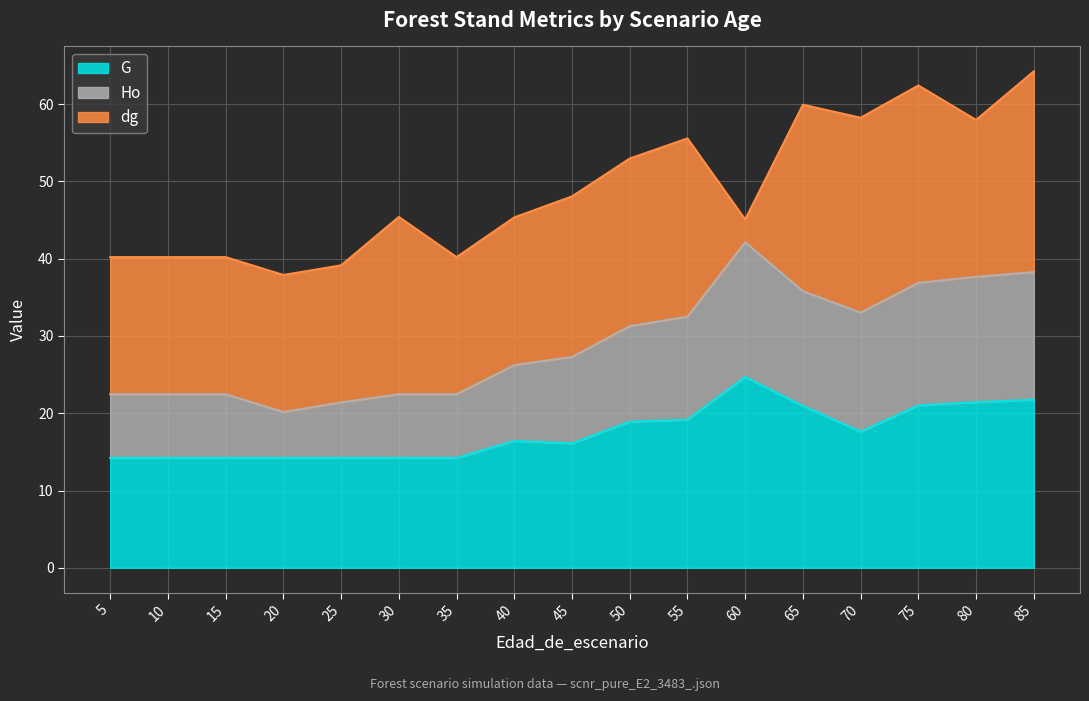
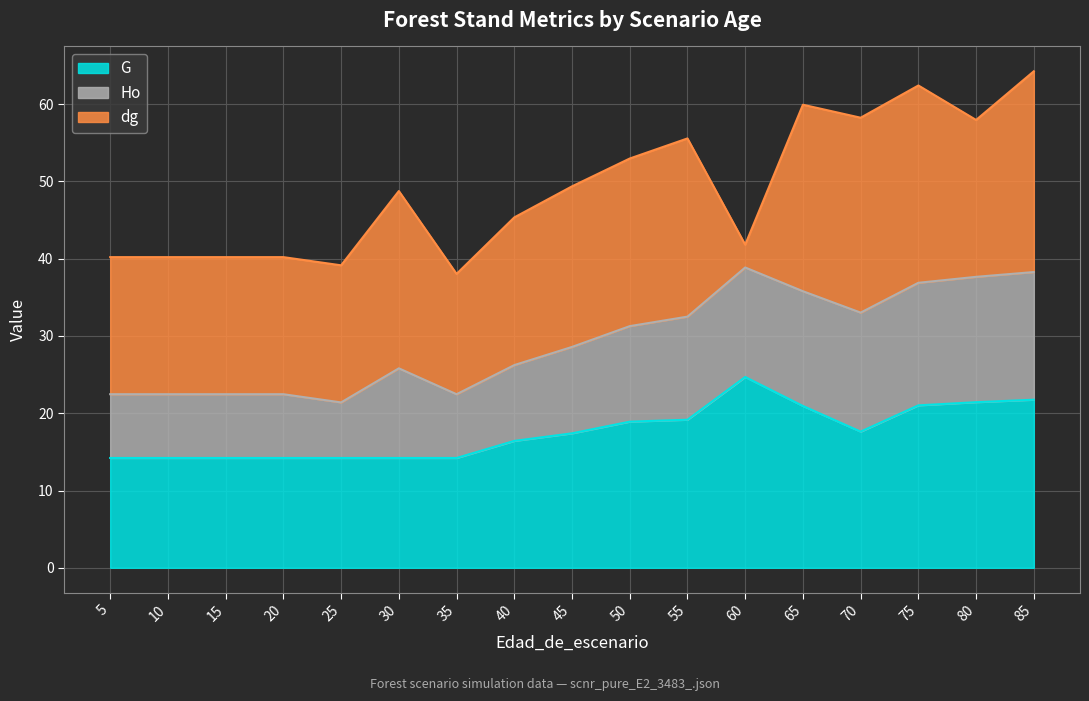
  {
    "G": {
      "5": 14,
      "10": 14,
      "15": 14,
      "20": 14,
      "25": 14,
      "30": 14,
      "35": 14,
      "40": 16,
-     "45": 16,
+     "45": 17,
      "50": 19,
      "55": 19,
      "60": 25,
      "65": 21,
      "70": 18,
      "75": 21,
      "80": 21,
      "85": 22
    },
    "Ho": {
      "5": 8,
      "10": 8,
      "15": 8,
-     "20": 6,
+     "20": 8,
      "25": 7,
-     "30": 8,
+     "30": 12,
      "35": 8,
      "40": 10,
      "45": 11,
      "50": 12,
      "55": 13,
-     "60": 17,
+     "60": 14,
      "65": 15,
      "70": 15,
      "75": 16,
      "80": 16,
      "85": 17
    },
    "dg": {
      "5": 18,
      "10": 18,
      "15": 18,
      "20": 18,
      "25": 18,
      "30": 23,
-     "35": 18,
+     "35": 16,
      "40": 19,
      "45": 21,
      "50": 22,
      "55": 23,
      "60": 3,
      "65": 24,
      "70": 25,
      "75": 26,
      "80": 20,
      "85": 26
    }
  }
